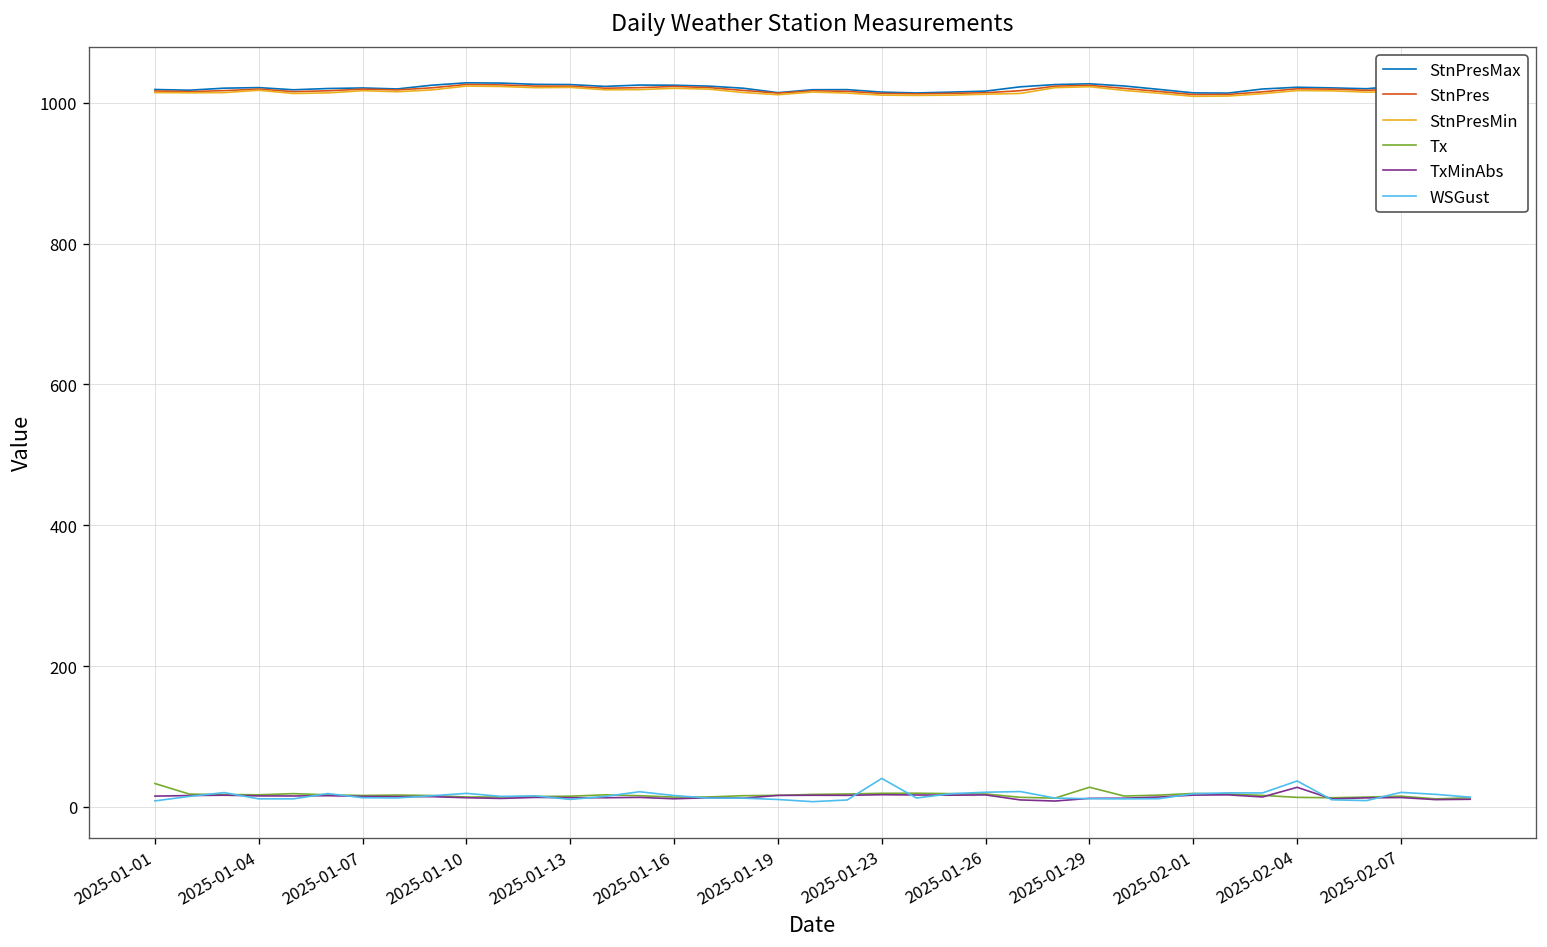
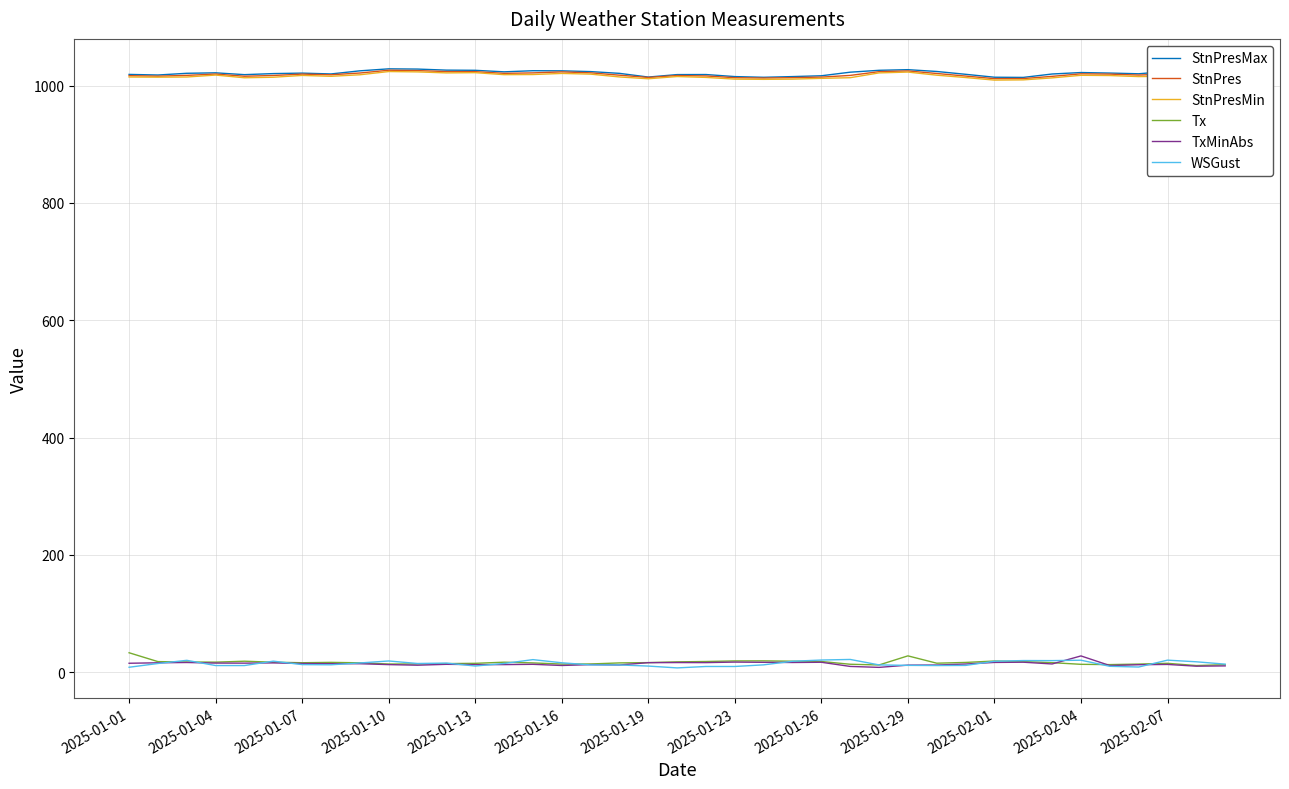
  {
    "Tx": {
      "2025-01-01": 30,
      "2025-01-29": 30,
      "2025-02-04": 10
    },
    "TxMinAbs": {
      "2025-01-01": 20,
      "2025-02-04": 30
    },
    "WSGust": {
      "2025-01-01": 10,
      "2025-01-10": 20,
      "2025-01-19": 10,
-     "2025-01-23": 40,
-     "2025-02-04": 40,
+     "2025-01-23": 10,
+     "2025-02-04": 20,
      "2025-02-07": 20
    }
  }
